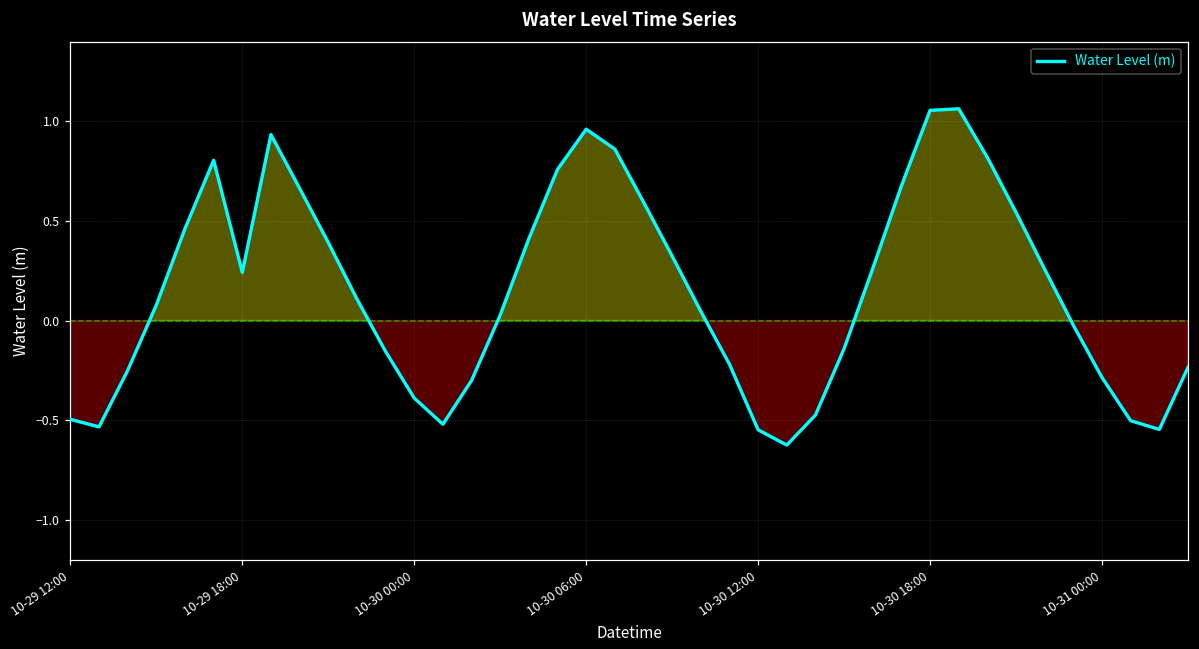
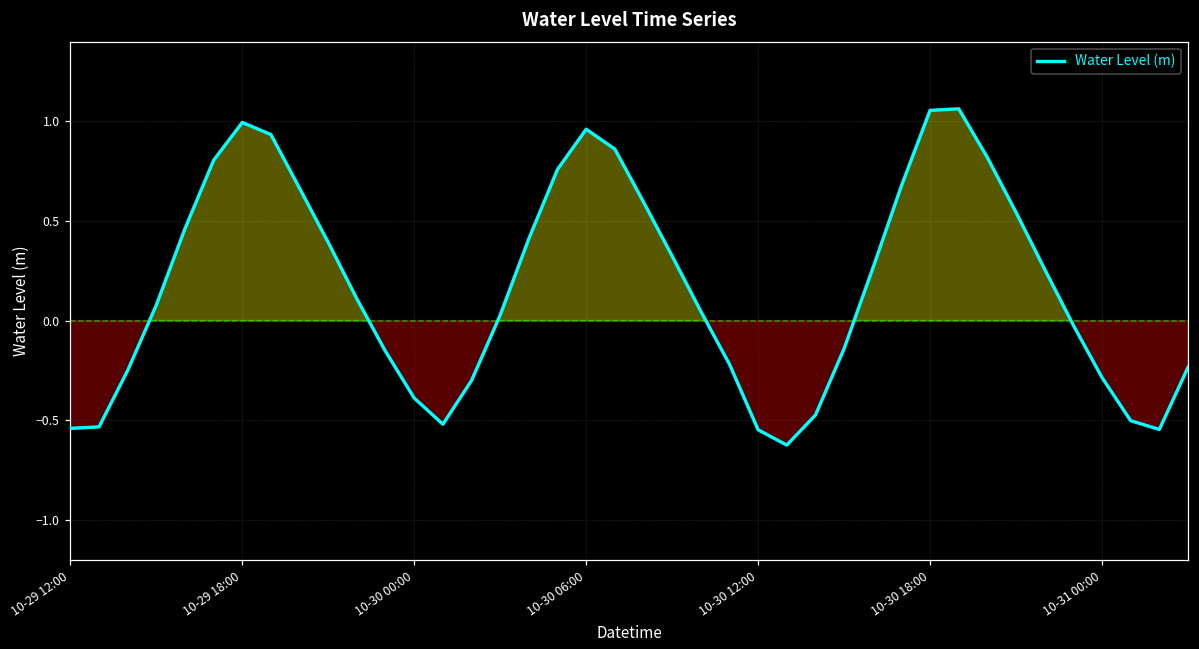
  {
-   "10-29 12:00": -0.50,
-   "10-29 18:00": 0.24,
+   "10-29 12:00": -0.54,
+   "10-29 18:00": 0.99,
    "10-30 00:00": -0.39,
    "10-30 06:00": 0.96,
    "10-30 12:00": -0.55,
    "10-30 18:00": 1.06,
    "10-31 00:00": -0.29
  }
